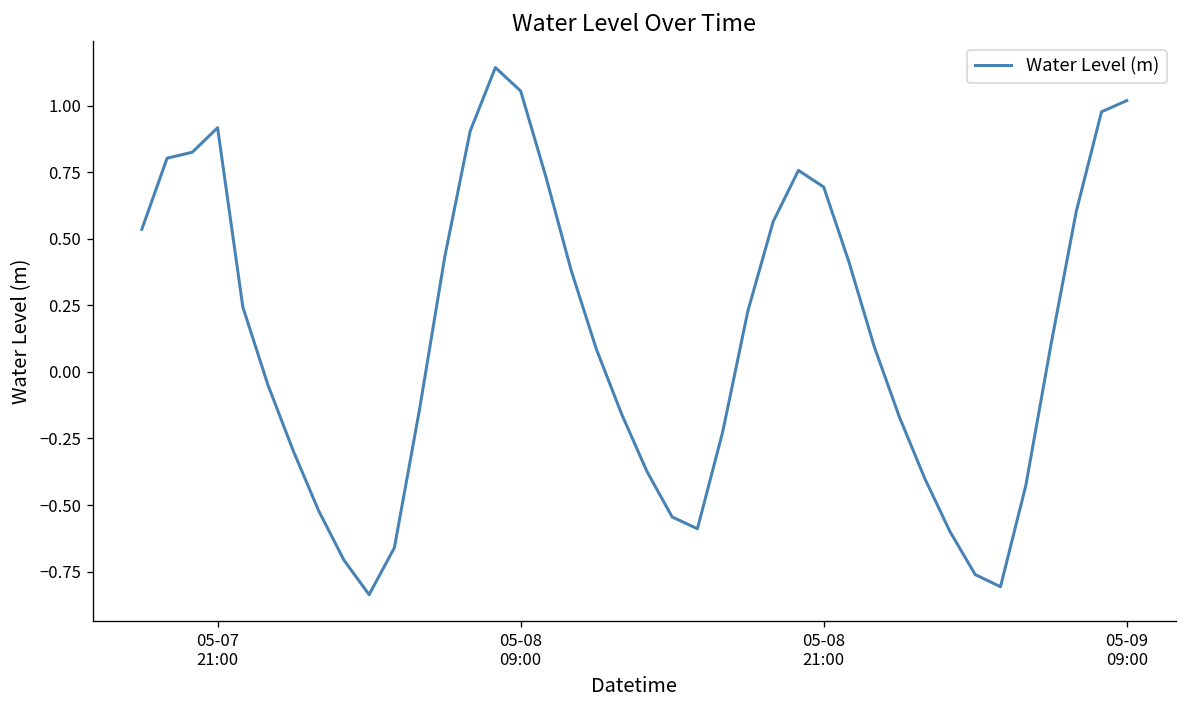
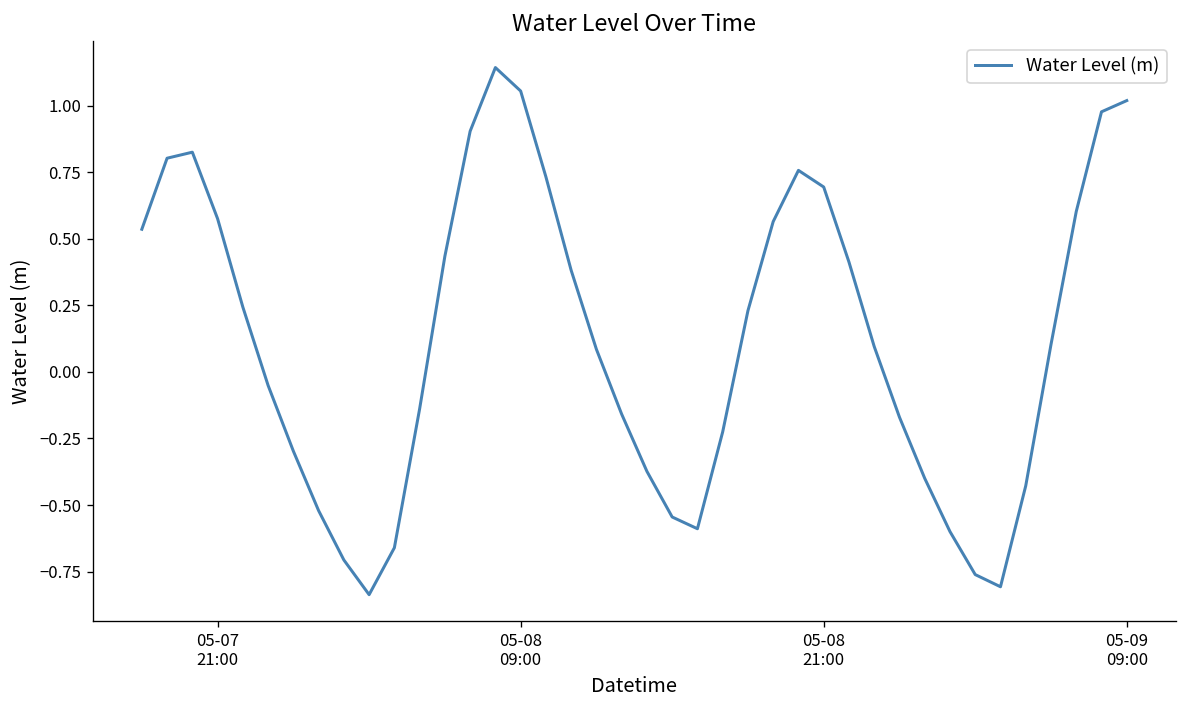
  {
-   "05-07 21:00": 0.92,
+   "05-07 21:00": 0.58,
    "05-08 09:00": 1.06,
    "05-08 21:00": 0.69,
    "05-09 09:00": 1.02
  }
